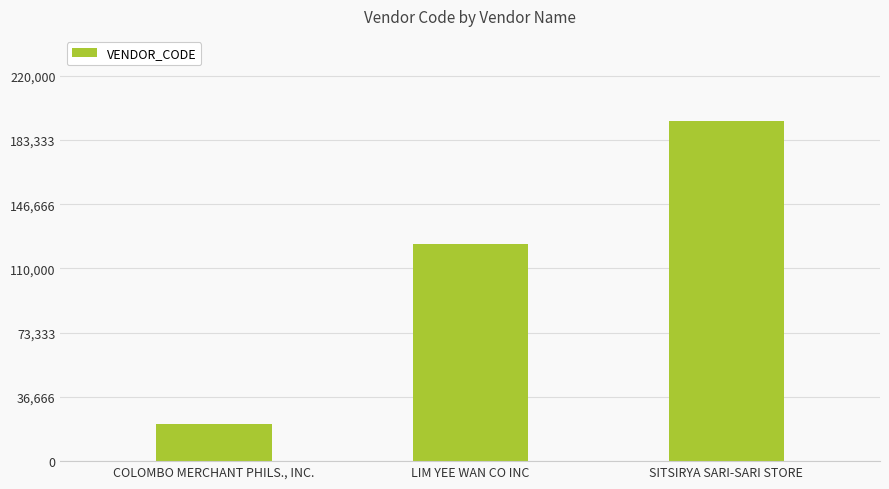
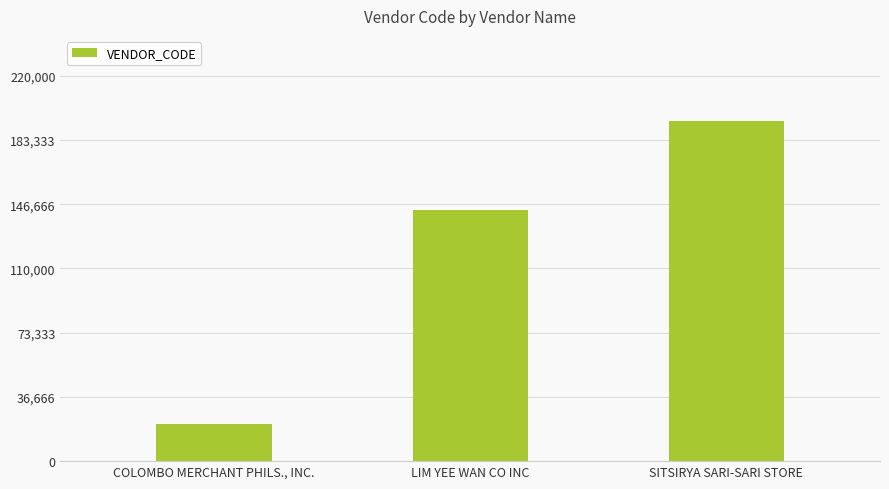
  {
    "COLOMBO MERCHANT PHILS., INC.": "21,000",
-   "LIM YEE WAN CO INC": "124,000",
+   "LIM YEE WAN CO INC": "144,000",
    "SITSIRYA SARI-SARI STORE": "194,000"
  }
